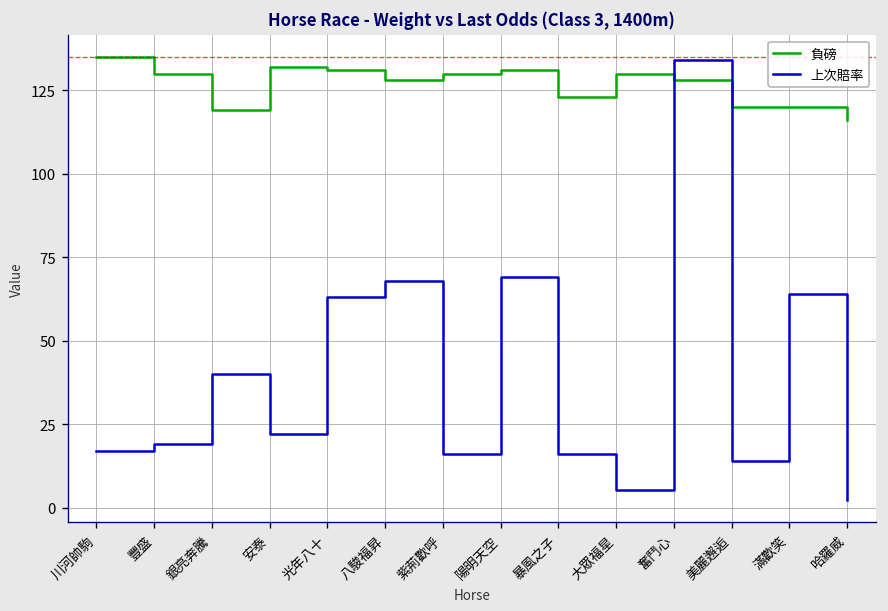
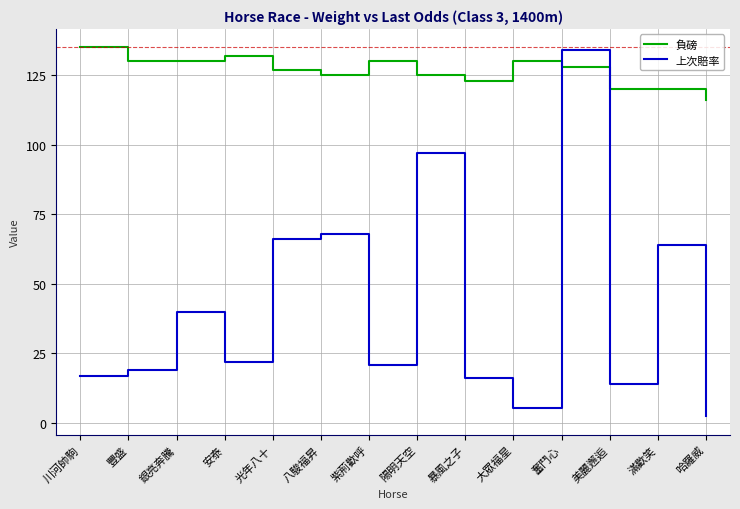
  {
    "負磅": {
      "川河帥駒": 135,
      "豐盛": 130,
-     "銀亮奔騰": 119,
+     "銀亮奔騰": 130,
      "安泰": 132,
-     "光年八十": 131,
-     "八駿福昇": 128,
+     "光年八十": 127,
+     "八駿福昇": 125,
      "紫荊歡呼": 130,
-     "陽明天空": 131,
+     "陽明天空": 125,
      "暴風之子": 123,
      "大眾福星": 130,
      "奮鬥心": 128,
      "美麗邂逅": 120,
      "滿歡笑": 120,
      "哈羅威": 116
    },
    "上次賠率": {
      "川河帥駒": 17,
      "豐盛": 19,
      "銀亮奔騰": 40,
      "安泰": 22,
-     "光年八十": 63,
+     "光年八十": 66,
      "八駿福昇": 68,
-     "紫荊歡呼": 16,
-     "陽明天空": 69,
+     "紫荊歡呼": 21,
+     "陽明天空": 97,
      "暴風之子": 16,
      "大眾福星": 5,
      "奮鬥心": 134,
      "美麗邂逅": 14,
      "滿歡笑": 64,
      "哈羅威": 2
    }
  }
